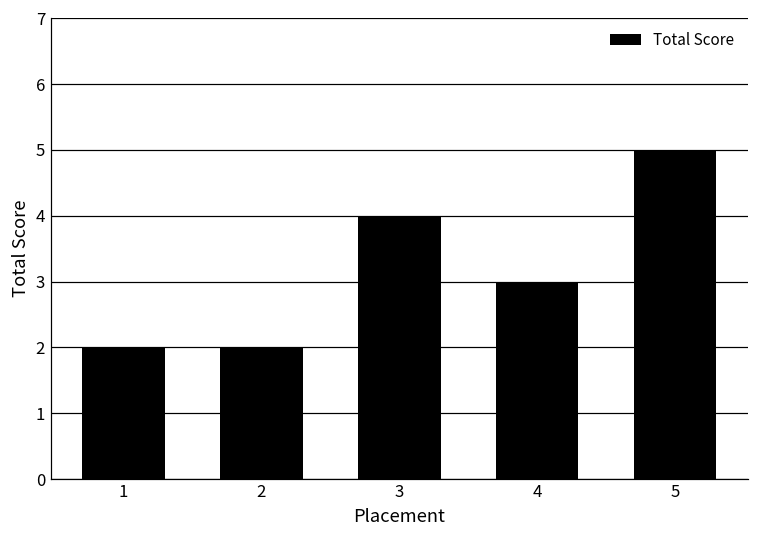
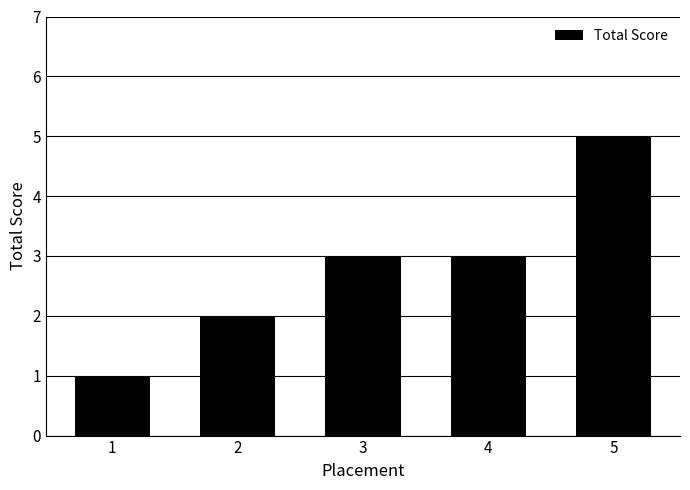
  {
-   "1": 2,
+   "1": 1,
    "2": 2,
-   "3": 4,
+   "3": 3,
    "4": 3,
    "5": 5
  }
